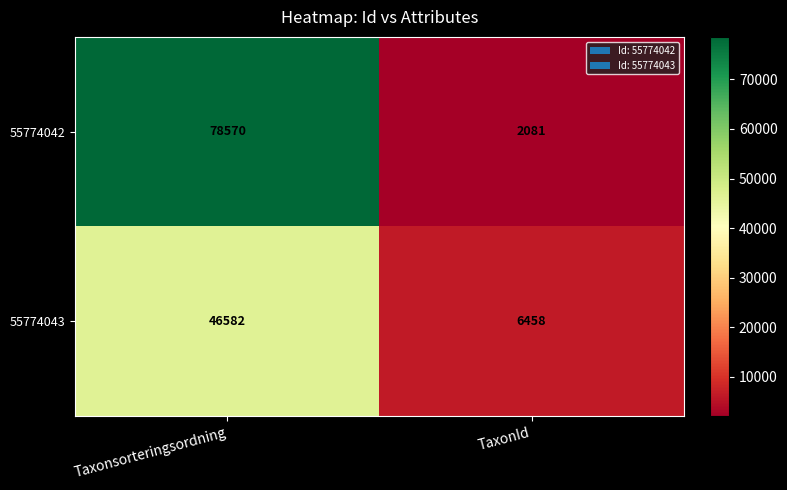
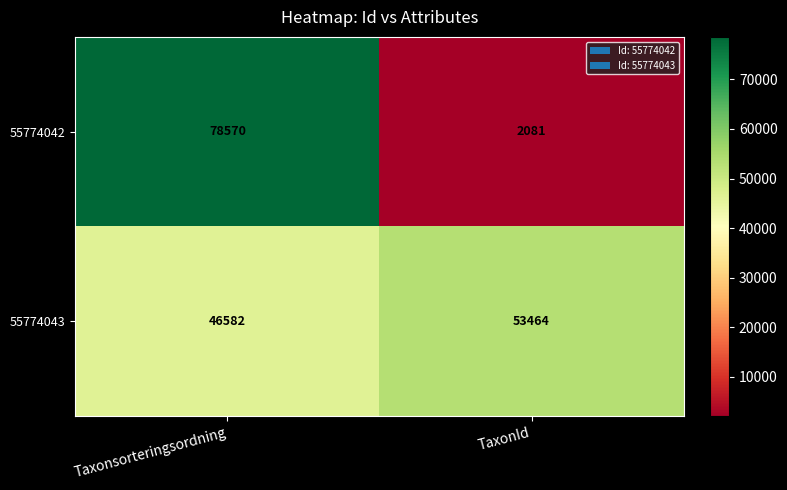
  {
    "55774042": {
      "Taxonsorteringsordning": 78570,
      "TaxonId": 2081
    },
    "55774043": {
      "Taxonsorteringsordning": 46582,
-     "TaxonId": 6458
+     "TaxonId": 53464
    }
  }
